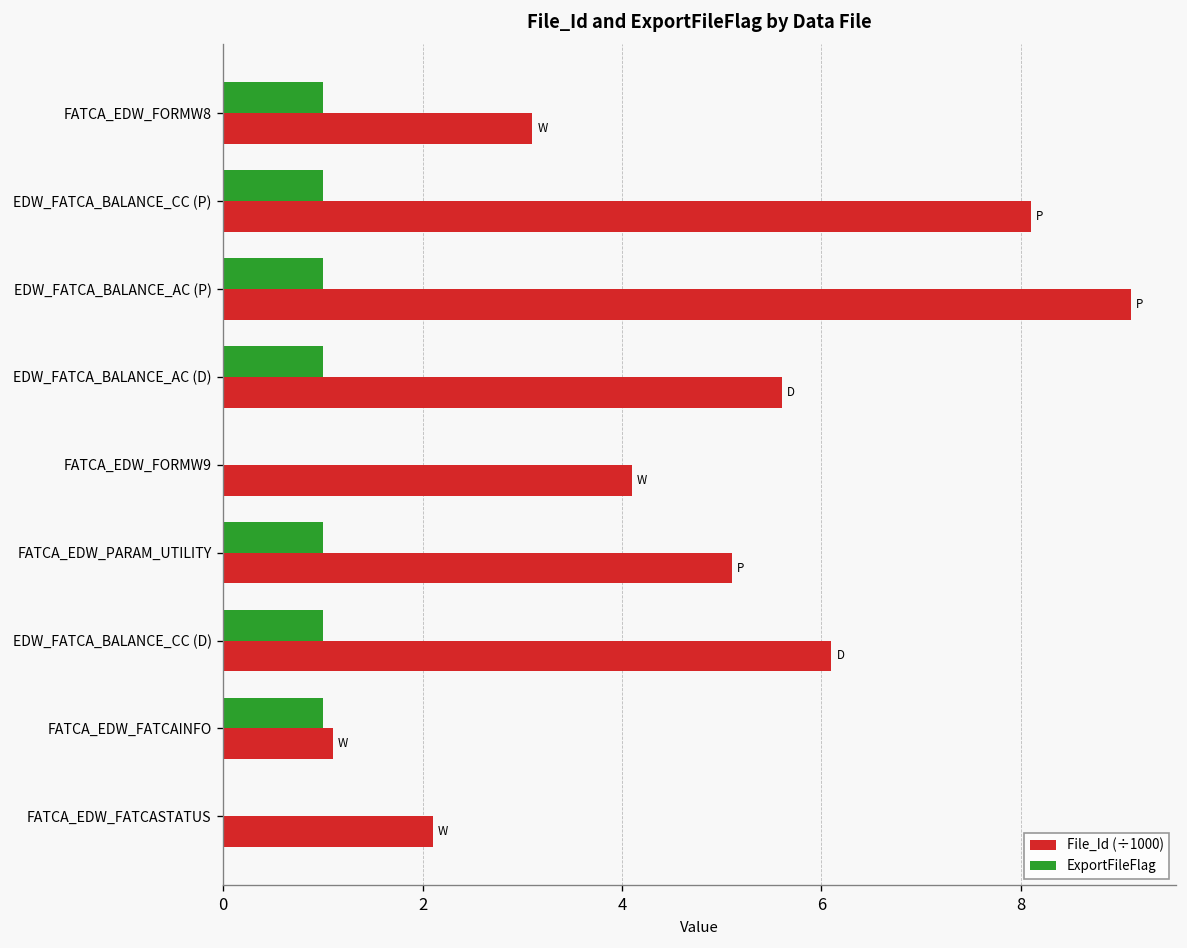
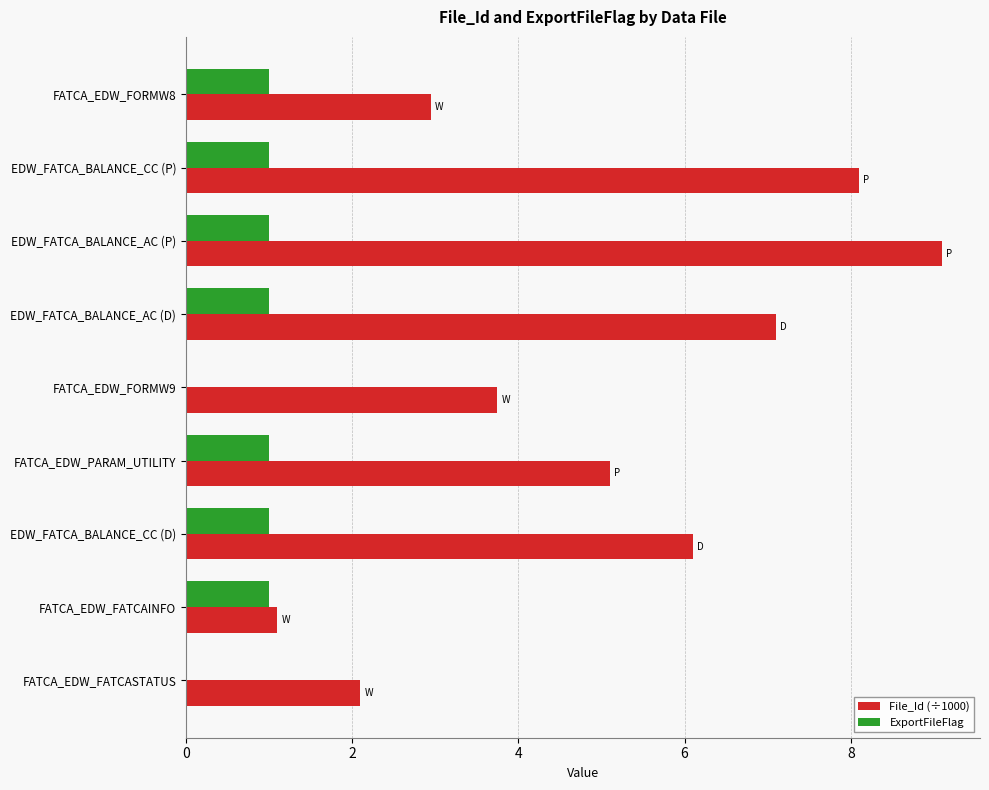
  {
    "File_Id (÷1000)": {
-     "FATCA_EDW_FORMW8": 3.1,
+     "FATCA_EDW_FORMW8": 2.9,
      "EDW_FATCA_BALANCE_CC (P)": 8.1,
      "EDW_FATCA_BALANCE_AC (P)": 9.1,
-     "EDW_FATCA_BALANCE_AC (D)": 5.6,
-     "FATCA_EDW_FORMW9": 4.1,
+     "EDW_FATCA_BALANCE_AC (D)": 7.1,
+     "FATCA_EDW_FORMW9": 3.7,
      "FATCA_EDW_PARAM_UTILITY": 5.1,
      "EDW_FATCA_BALANCE_CC (D)": 6.1,
      "FATCA_EDW_FATCAINFO": 1.1,
      "FATCA_EDW_FATCASTATUS": 2.1
    },
    "ExportFileFlag": {
      "FATCA_EDW_FORMW8": 1.0,
      "EDW_FATCA_BALANCE_CC (P)": 1.0,
      "EDW_FATCA_BALANCE_AC (P)": 1.0,
      "EDW_FATCA_BALANCE_AC (D)": 1.0,
      "FATCA_EDW_FORMW9": 0.0,
      "FATCA_EDW_PARAM_UTILITY": 1.0,
      "EDW_FATCA_BALANCE_CC (D)": 1.0,
      "FATCA_EDW_FATCAINFO": 1.0,
      "FATCA_EDW_FATCASTATUS": 0.0
    }
  }
